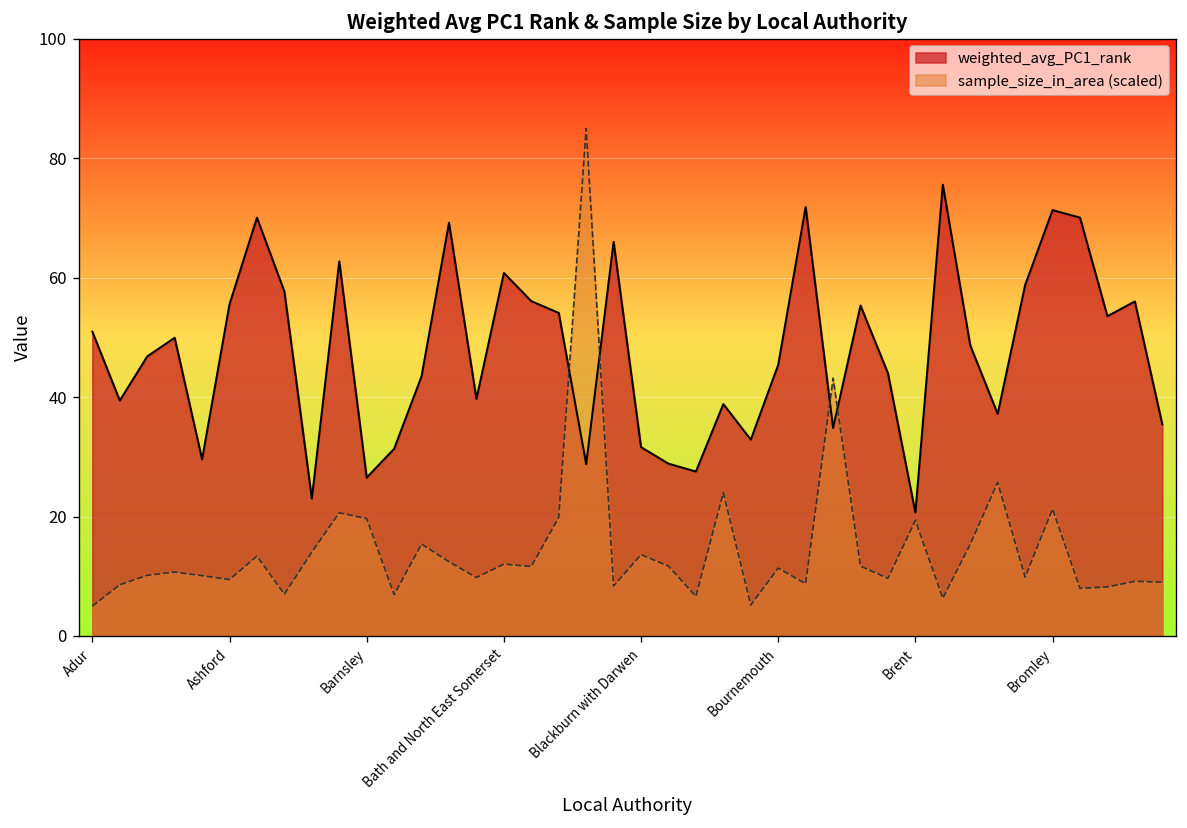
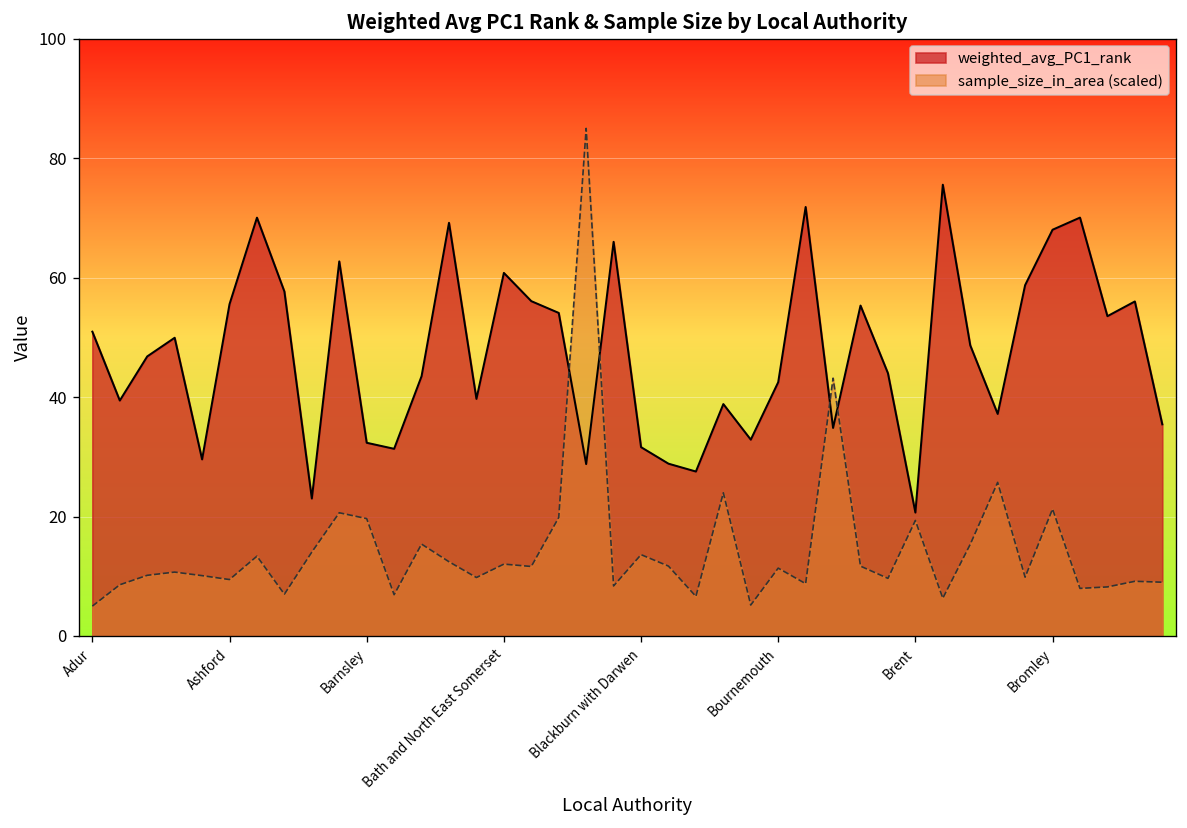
  {
    "weighted_avg_PC1_rank": {
      "Adur": 51,
      "Ashford": 56,
-     "Barnsley": 27,
+     "Barnsley": 32,
      "Bath and North East Somerset": 61,
      "Blackburn with Darwen": 32,
-     "Bournemouth": 45,
+     "Bournemouth": 42,
      "Brent": 21,
-     "Bromley": 71
+     "Bromley": 68
    },
    "sample_size_in_area (scaled)": {
      "Adur": 5,
      "Ashford": 9,
      "Barnsley": 20,
      "Bath and North East Somerset": 12,
      "Blackburn with Darwen": 14,
      "Bournemouth": 11,
      "Brent": 19,
      "Bromley": 21
    }
  }
